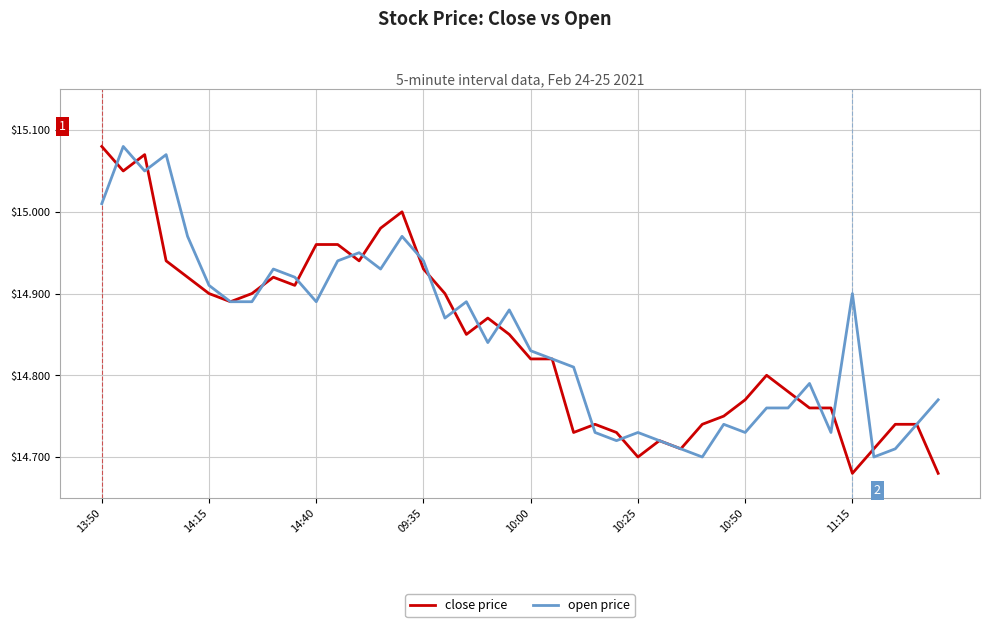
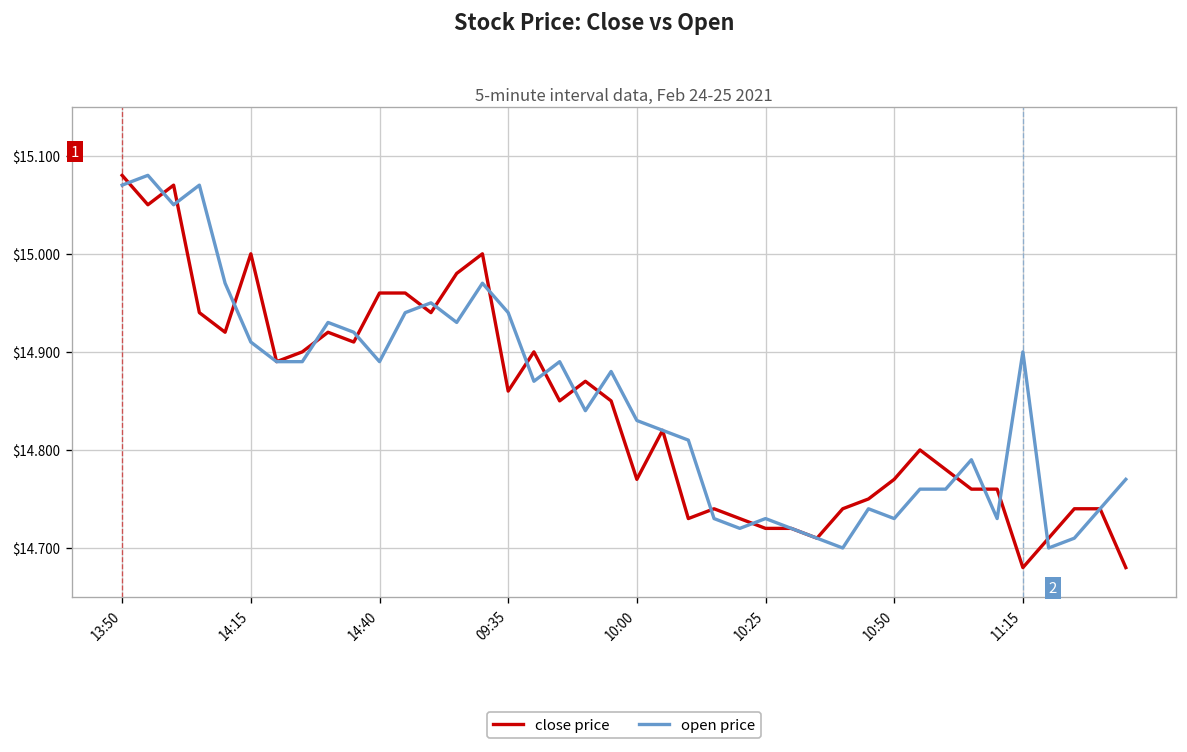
  {
    "close price": {
      "13:50": "$15.08",
-     "14:15": "$14.9",
+     "14:15": "$15.0",
      "14:40": "$14.96",
-     "09:35": "$14.93",
-     "10:00": "$14.82",
-     "10:25": "$14.70",
+     "09:35": "$14.86",
+     "10:00": "$14.77",
+     "10:25": "$14.72",
      "10:50": "$14.77"
    },
    "open price": {
-     "13:50": "$15.01",
+     "13:50": "$15.07",
      "14:15": "$14.91",
      "14:40": "$14.89",
      "09:35": "$14.94",
      "10:00": "$14.83",
      "10:25": "$14.73",
      "10:50": "$14.73",
      "11:15": "$14.90"
    }
  }
